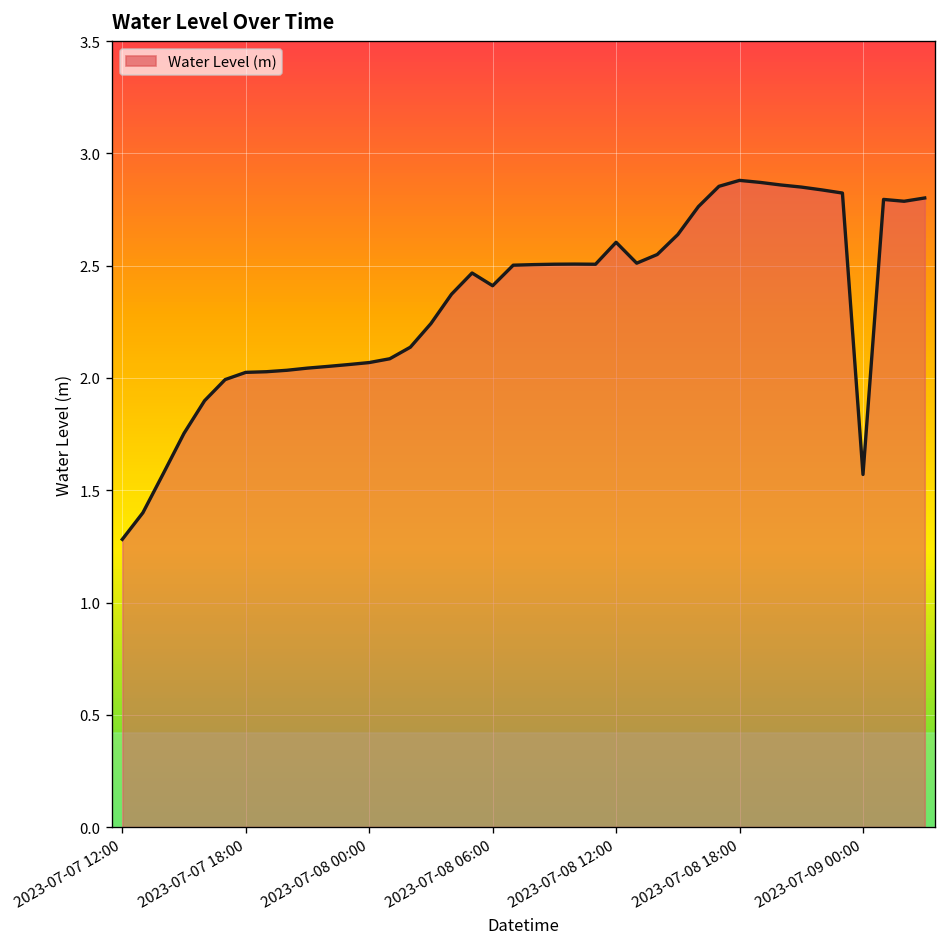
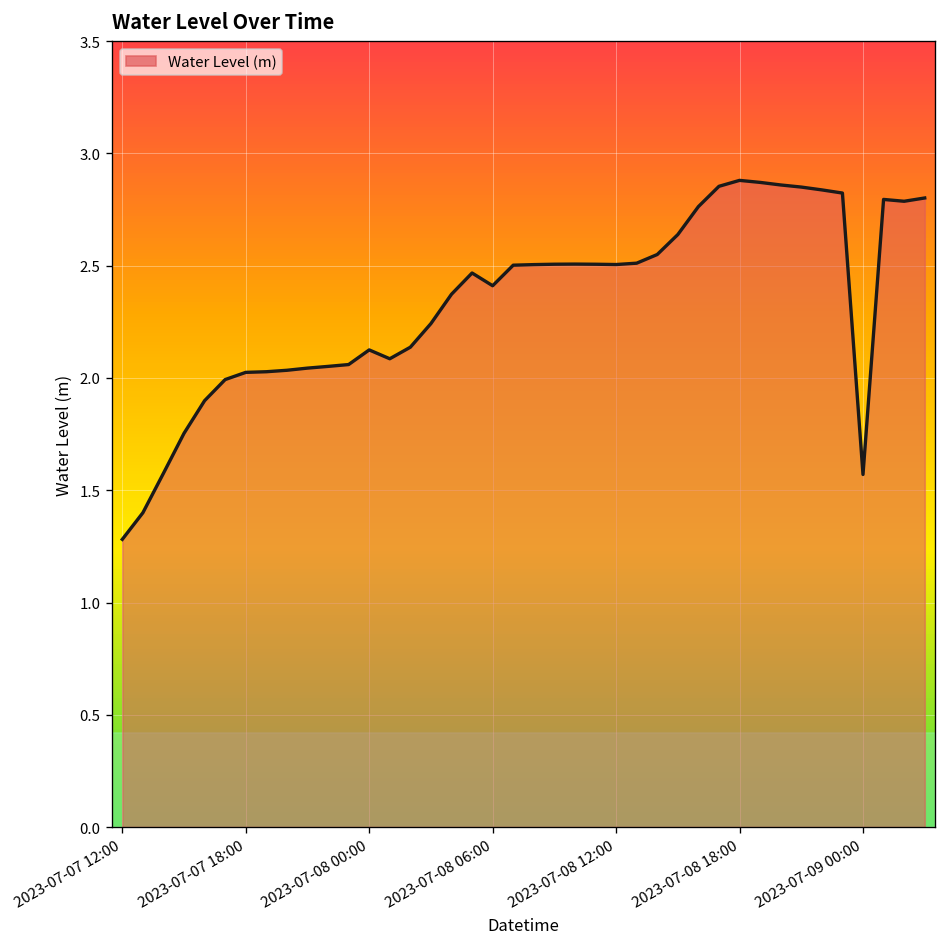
  {
    "2023-07-07 12:00": 1.28,
    "2023-07-07 18:00": 2.02,
-   "2023-07-08 00:00": 2.07,
+   "2023-07-08 00:00": 2.12,
    "2023-07-08 06:00": 2.41,
-   "2023-07-08 12:00": 2.60,
+   "2023-07-08 12:00": 2.51,
    "2023-07-08 18:00": 2.88,
    "2023-07-09 00:00": 1.57
  }
